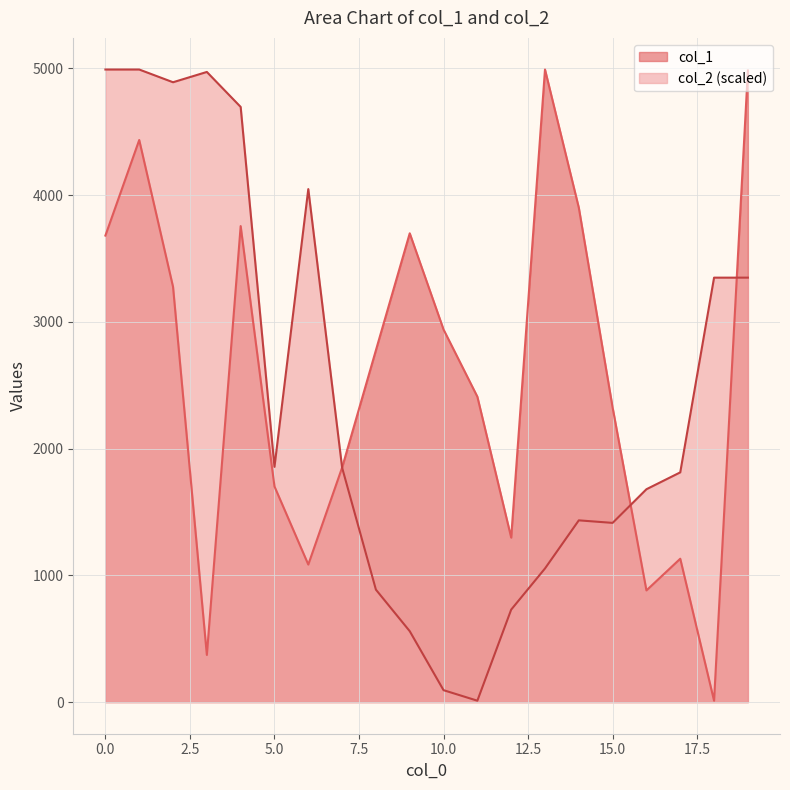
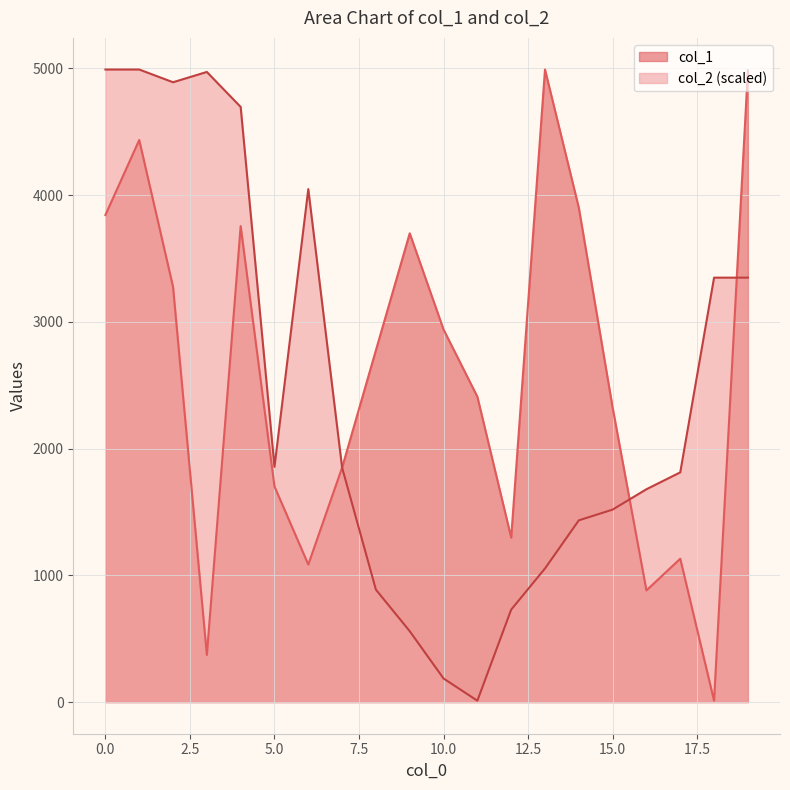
  {
    "col_1": {
-     "0.0": 3680,
+     "0.0": 3840,
      "5.0": 1700,
      "10.0": 2940,
      "15.0": 2320
    },
    "col_2 (scaled)": {
      "0.0": 4990,
      "5.0": 1860,
-     "10.0": 90,
-     "15.0": 1410
+     "10.0": 190,
+     "15.0": 1520
    }
  }
